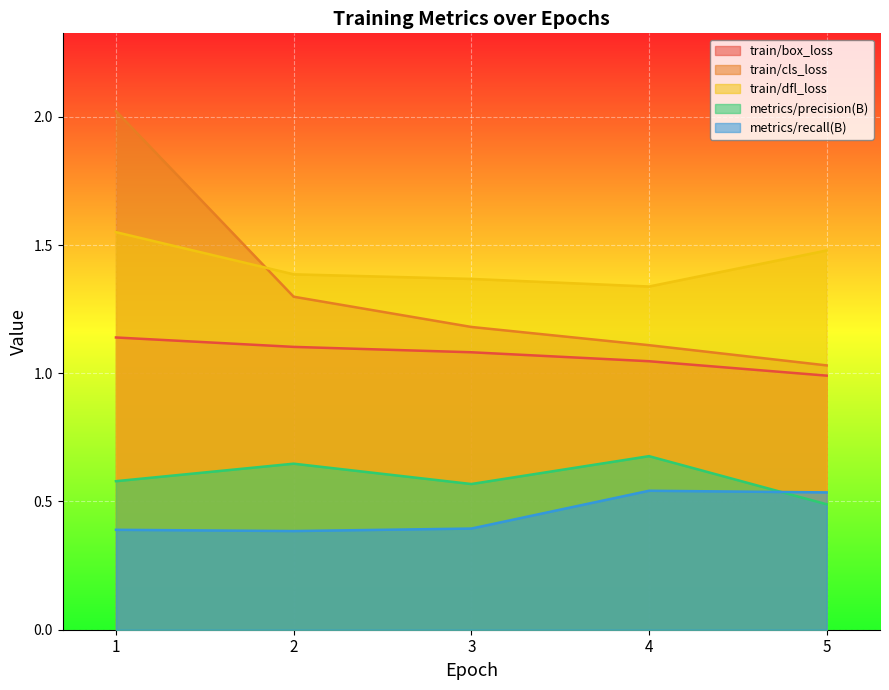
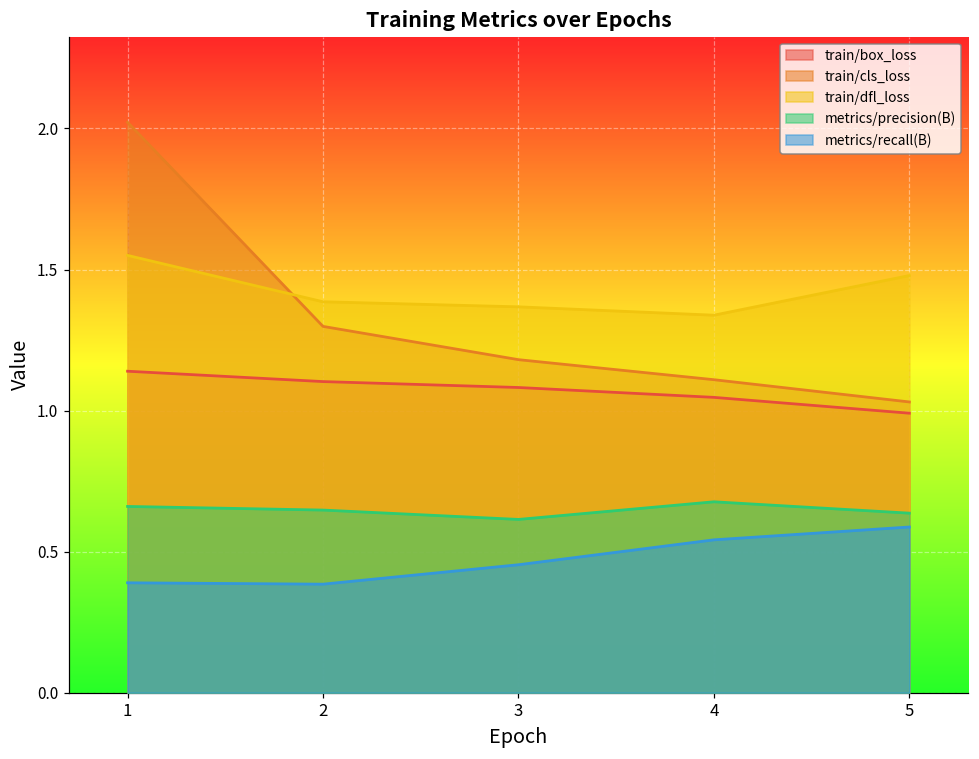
  {
    "train/dfl_loss": {
      "1": 1.55,
      "2": 1.39,
      "3": 1.37,
      "4": 1.34,
      "5": 1.48
    },
    "metrics/precision(B)": {
-     "1": 0.58,
+     "1": 0.66,
      "2": 0.65,
-     "3": 0.57,
+     "3": 0.61,
      "4": 0.68,
-     "5": 0.49
+     "5": 0.64
    },
    "metrics/recall(B)": {
      "1": 0.39,
      "2": 0.38,
-     "3": 0.39,
+     "3": 0.45,
      "4": 0.54,
-     "5": 0.54
+     "5": 0.59
    }
  }
